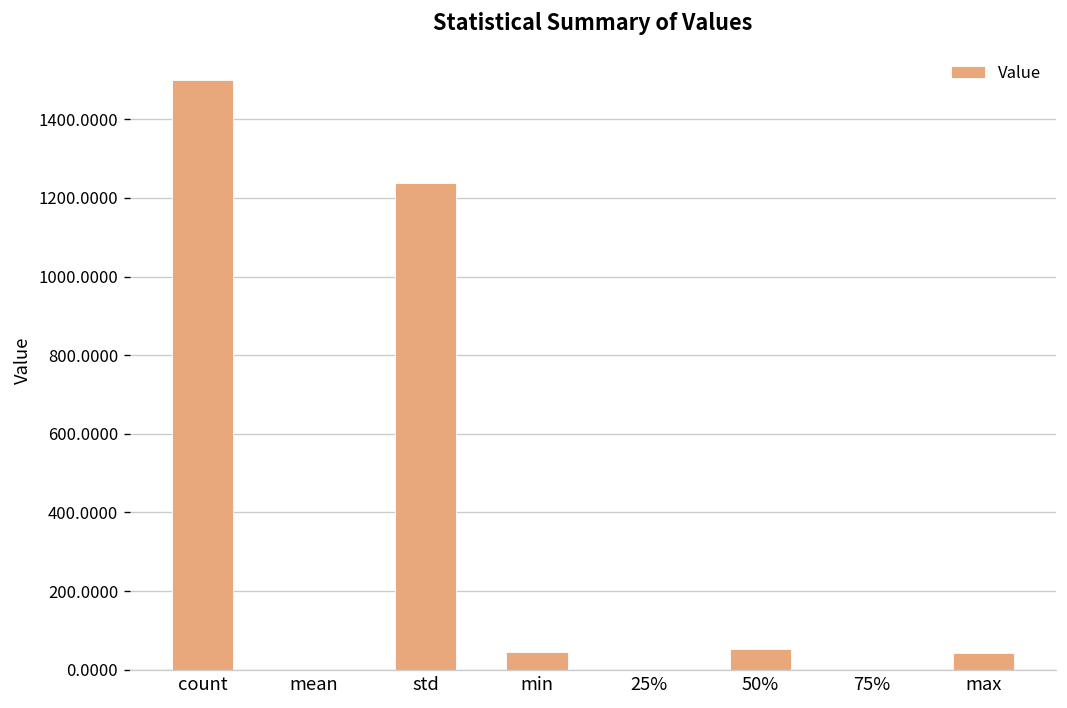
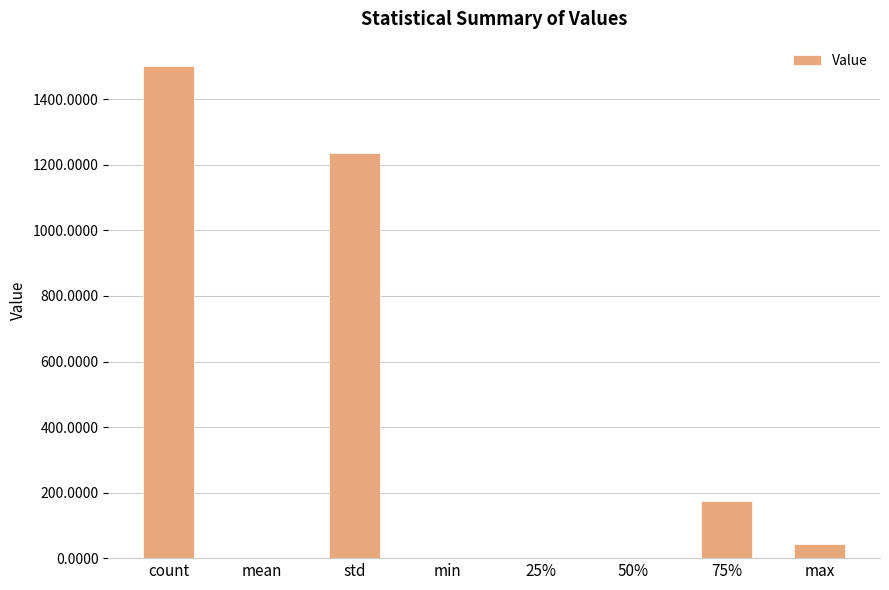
  {
    "count": 1500,
    "std": 1240,
-   "min": 50,
-   "50%": 50,
-   "75%": 0,
+   "min": 0,
+   "50%": 0,
+   "75%": 170,
    "max": 40
  }
